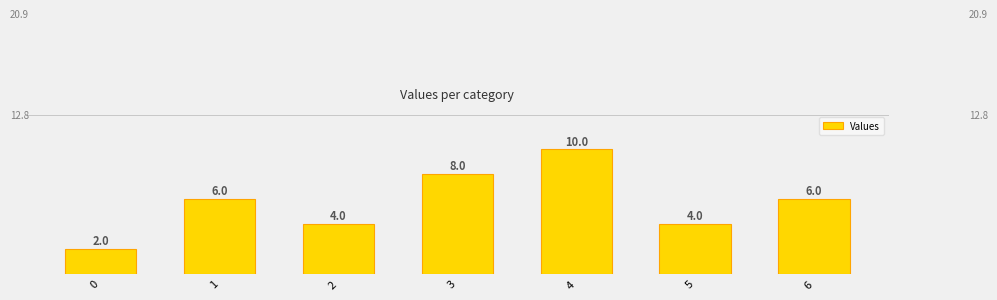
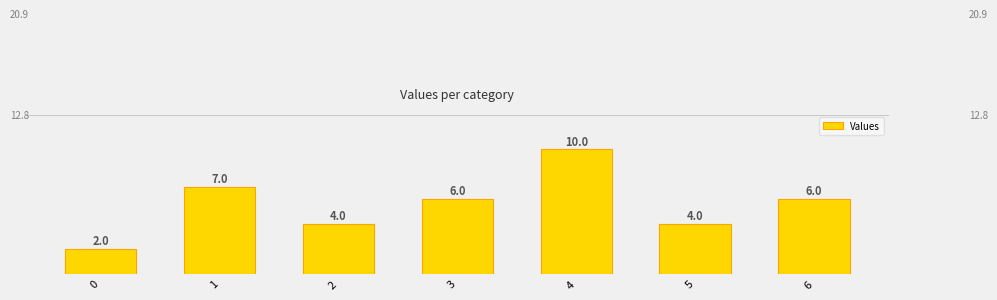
  {
    "0": 2.0,
-   "1": 6.0,
+   "1": 7.0,
    "2": 4.0,
-   "3": 8.0,
+   "3": 6.0,
    "4": 10.0,
    "5": 4.0,
    "6": 6.0
  }
